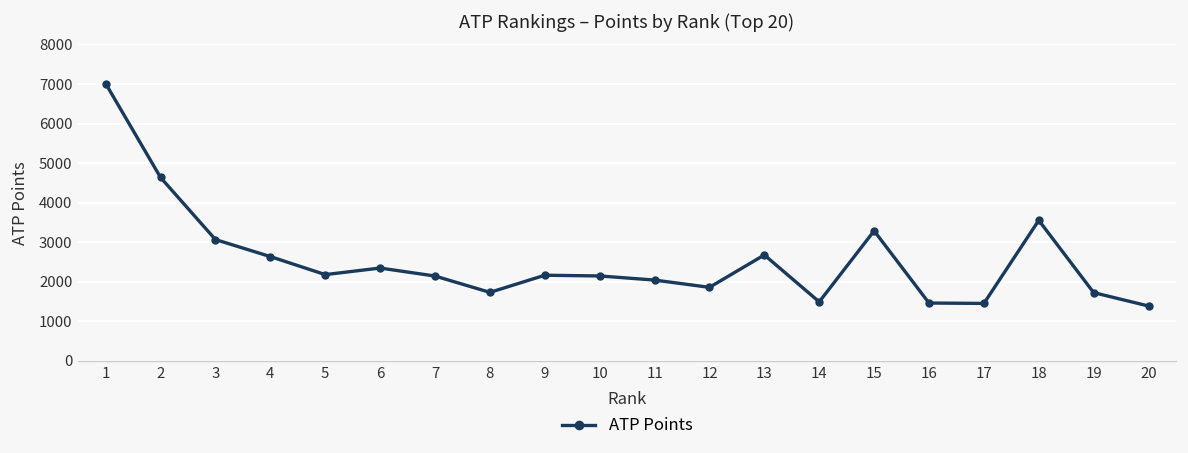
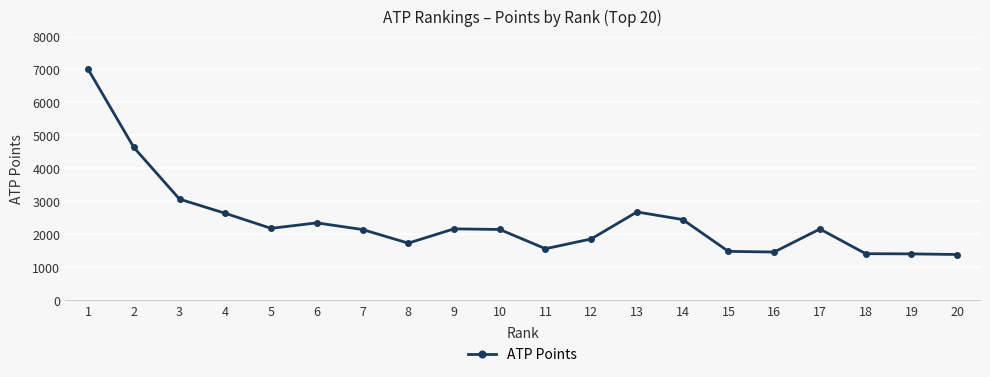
  {
    "1": 7000,
    "2": 4600,
    "3": 3100,
    "4": 2600,
    "5": 2200,
    "6": 2300,
    "7": 2100,
    "8": 1700,
    "9": 2200,
    "10": 2100,
-   "11": 2000,
+   "11": 1600,
    "12": 1900,
    "13": 2700,
-   "14": 1500,
-   "15": 3300,
+   "14": 2400,
+   "15": 1500,
    "16": 1500,
-   "17": 1500,
-   "18": 3600,
-   "19": 1700,
+   "17": 2200,
+   "18": 1400,
+   "19": 1400,
    "20": 1400
  }
